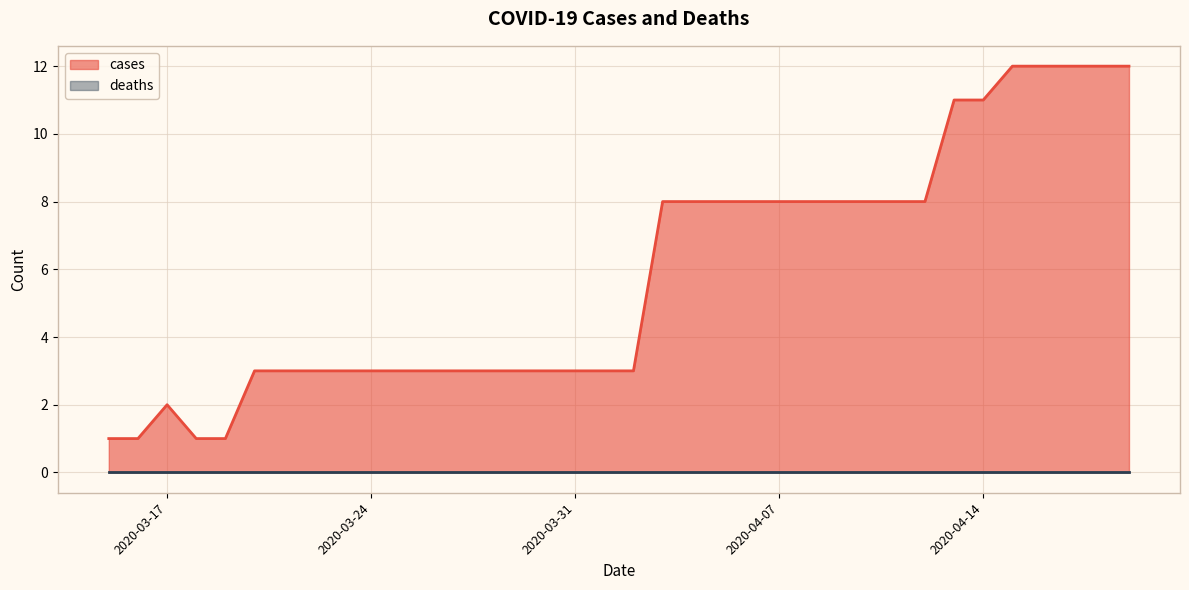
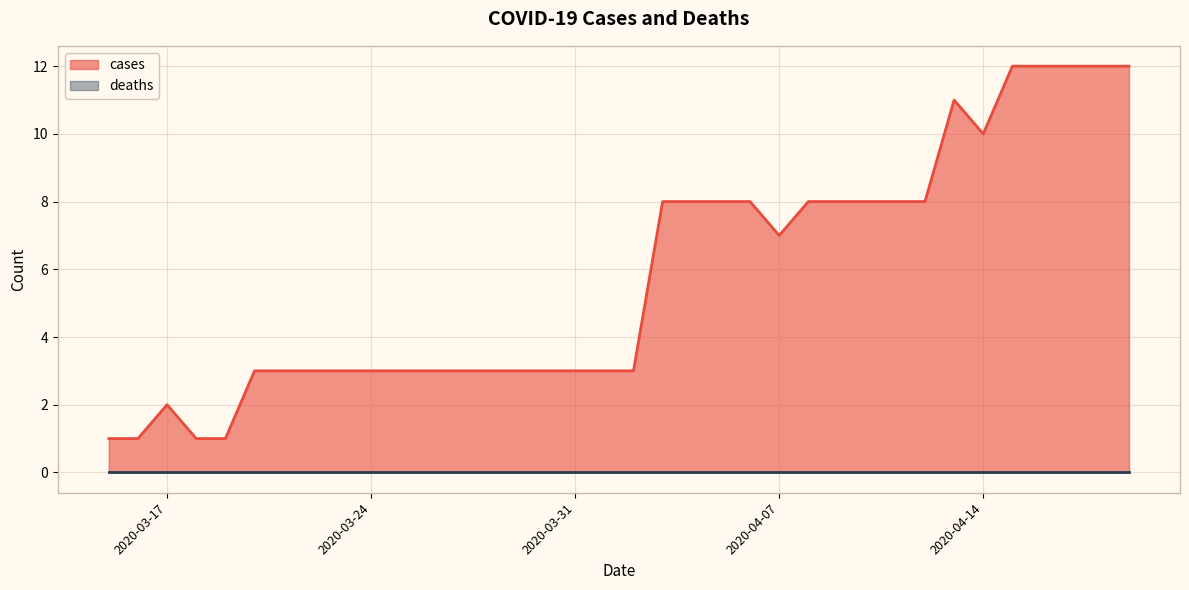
  {
    "cases": {
      "2020-03-17": 2,
      "2020-03-24": 3,
      "2020-03-31": 3,
-     "2020-04-07": 8,
-     "2020-04-14": 11
+     "2020-04-07": 7,
+     "2020-04-14": 10
    },
    "deaths": {
      "2020-03-17": 0,
      "2020-03-24": 0,
      "2020-03-31": 0,
      "2020-04-07": 0,
      "2020-04-14": 0
    }
  }
